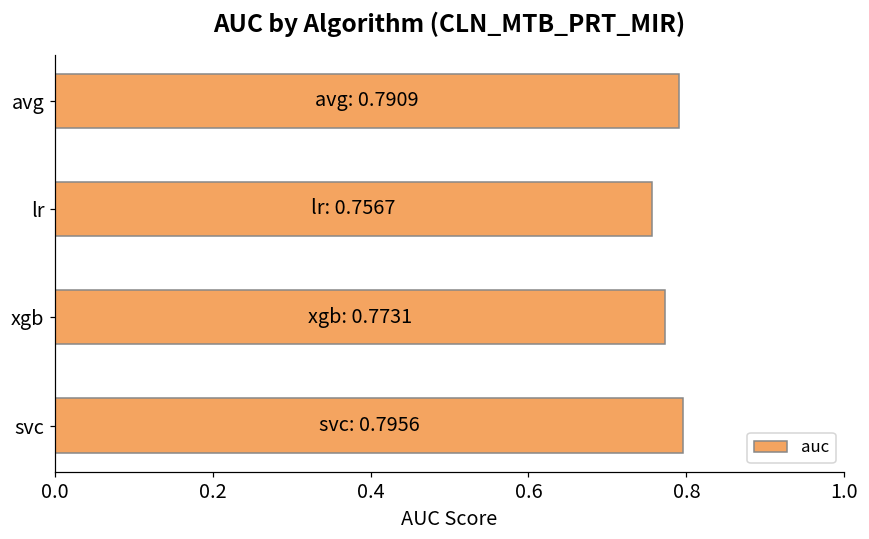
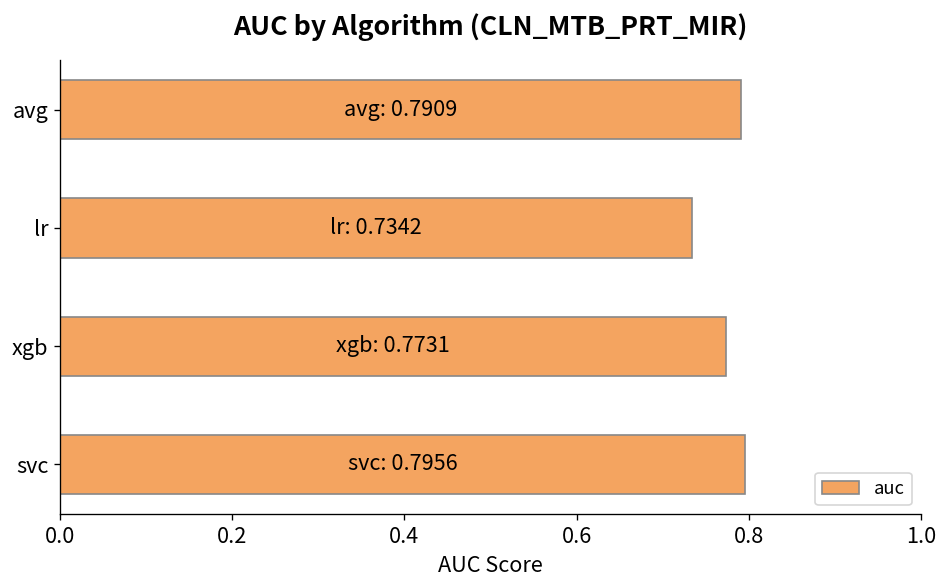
  {
    "avg": 0.7909,
-   "lr": 0.7567,
+   "lr": 0.7342,
    "xgb": 0.7731,
    "svc": 0.7956
  }
